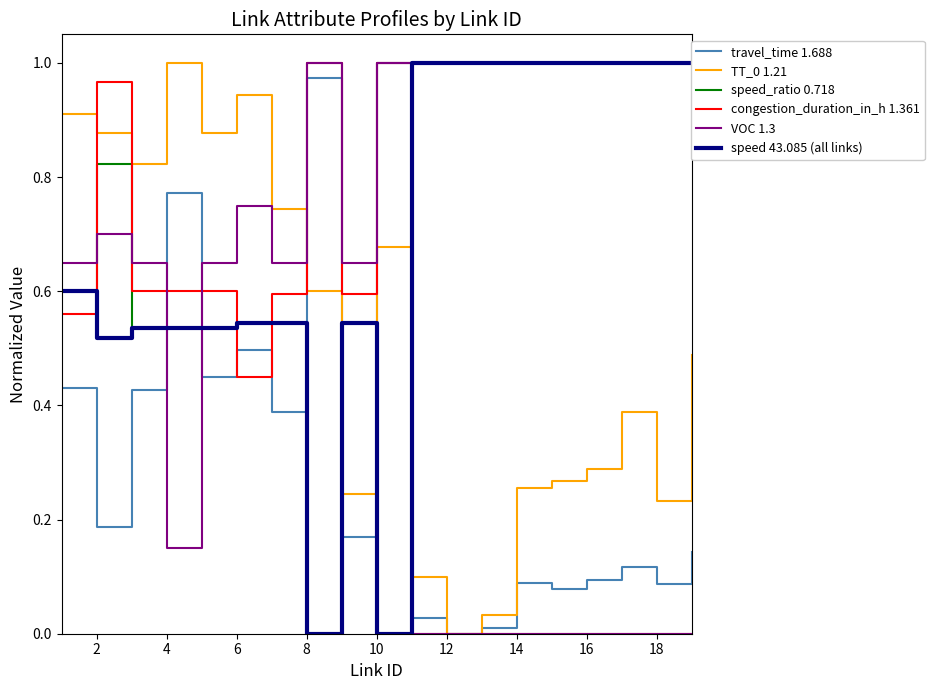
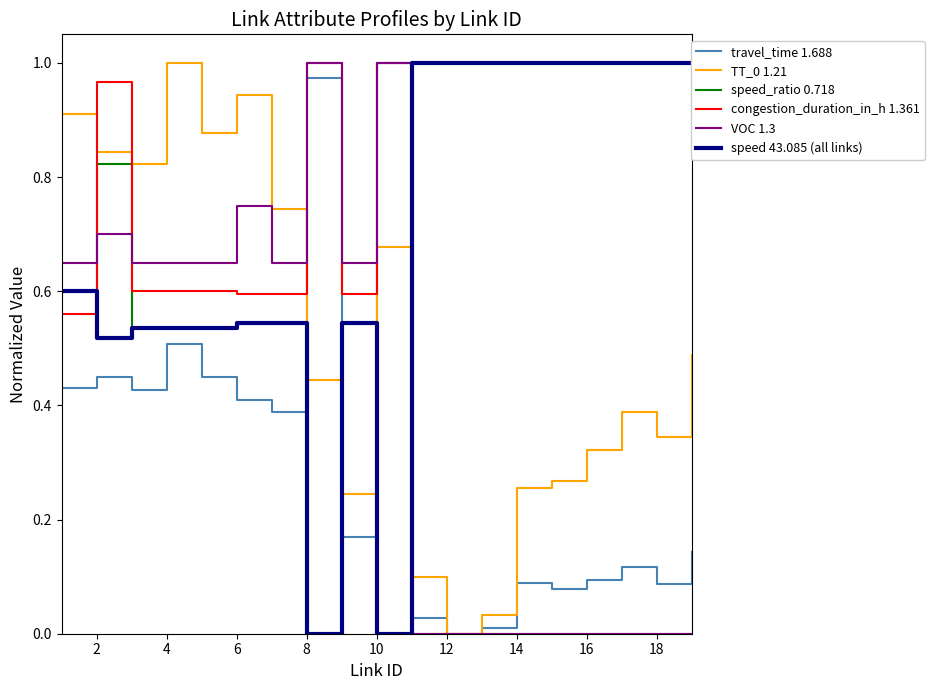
  {
    "travel_time 1.688": {
-     "2": 0.19,
-     "4": 0.77,
-     "6": 0.50,
+     "2": 0.45,
+     "4": 0.51,
+     "6": 0.41,
      "8": 0.97,
      "14": 0.09,
      "16": 0.09,
      "18": 0.09
    },
    "TT_0 1.21": {
-     "2": 0.88,
+     "2": 0.84,
      "4": 1.00,
      "6": 0.94,
-     "8": 0.60,
+     "8": 0.44,
      "10": 0.68,
      "14": 0.26,
-     "16": 0.29,
-     "18": 0.23
+     "16": 0.32,
+     "18": 0.34
    },
    "speed_ratio 0.718": {
      "2": 0.82
    },
    "congestion_duration_in_h 1.361": {
      "2": 0.97,
      "4": 0.60,
-     "6": 0.45
+     "6": 0.59
    },
    "VOC 1.3": {
      "2": 0.70,
-     "4": 0.15,
+     "4": 0.65,
      "6": 0.75
    },
    "speed 43.085 (all links)": {
      "2": 0.52
    }
  }
